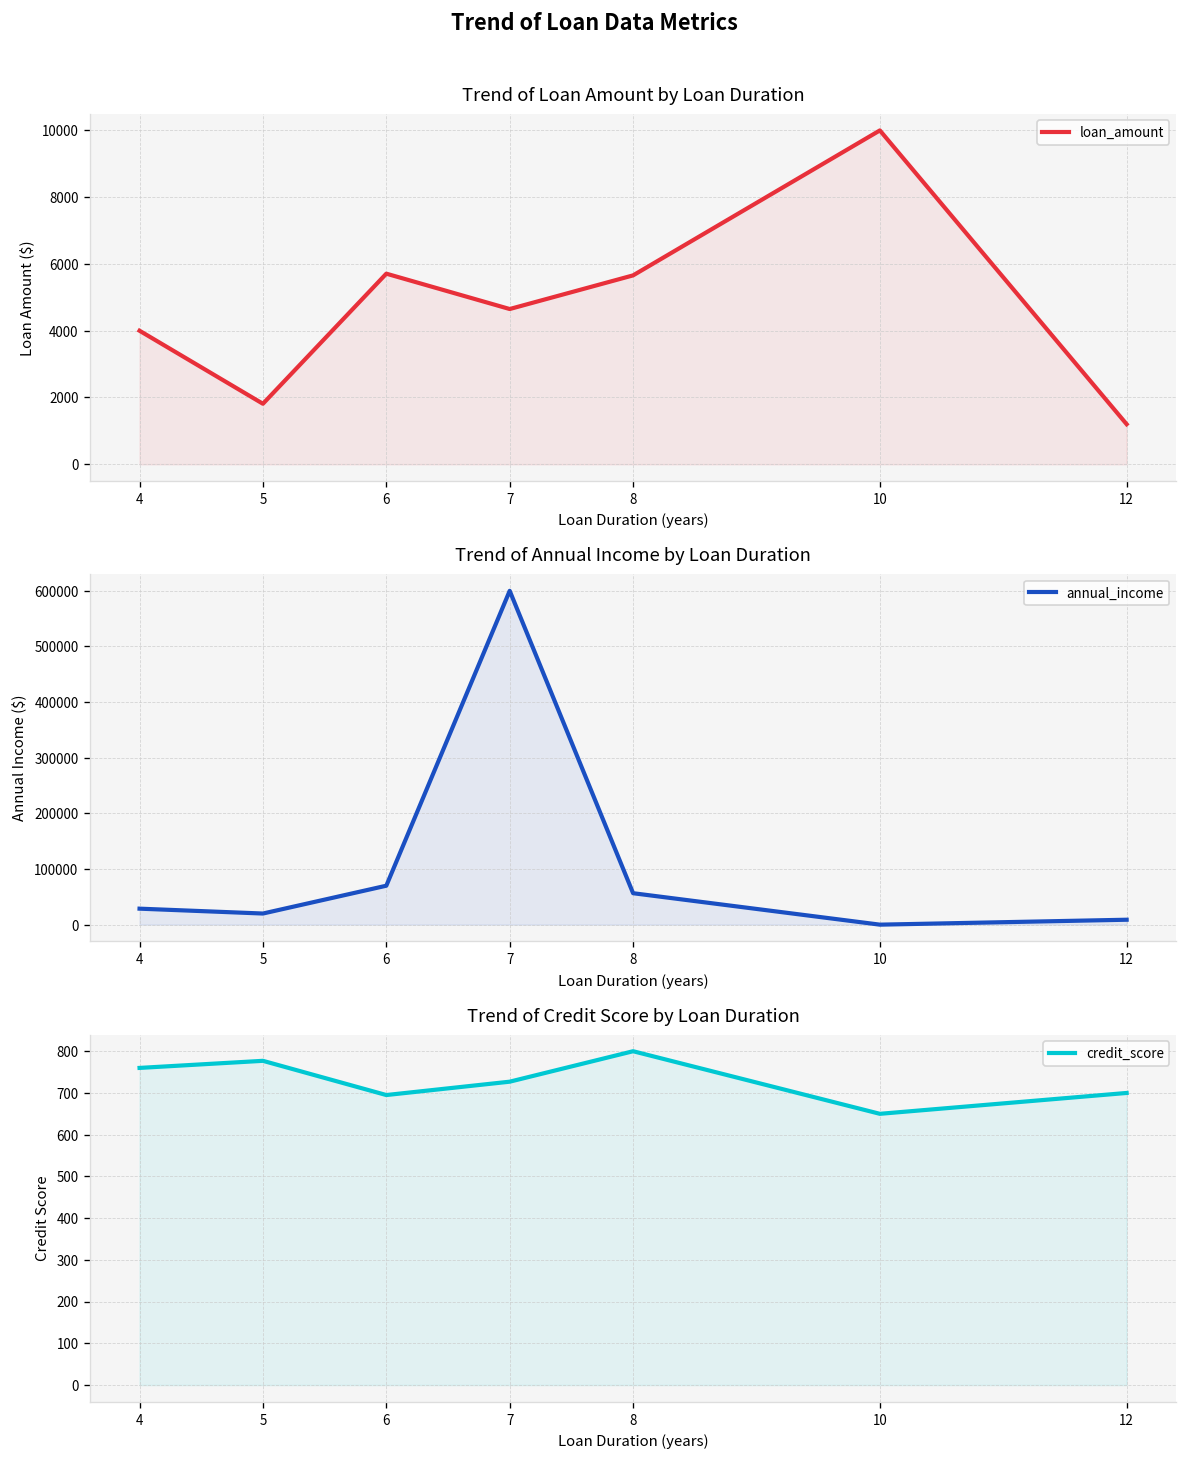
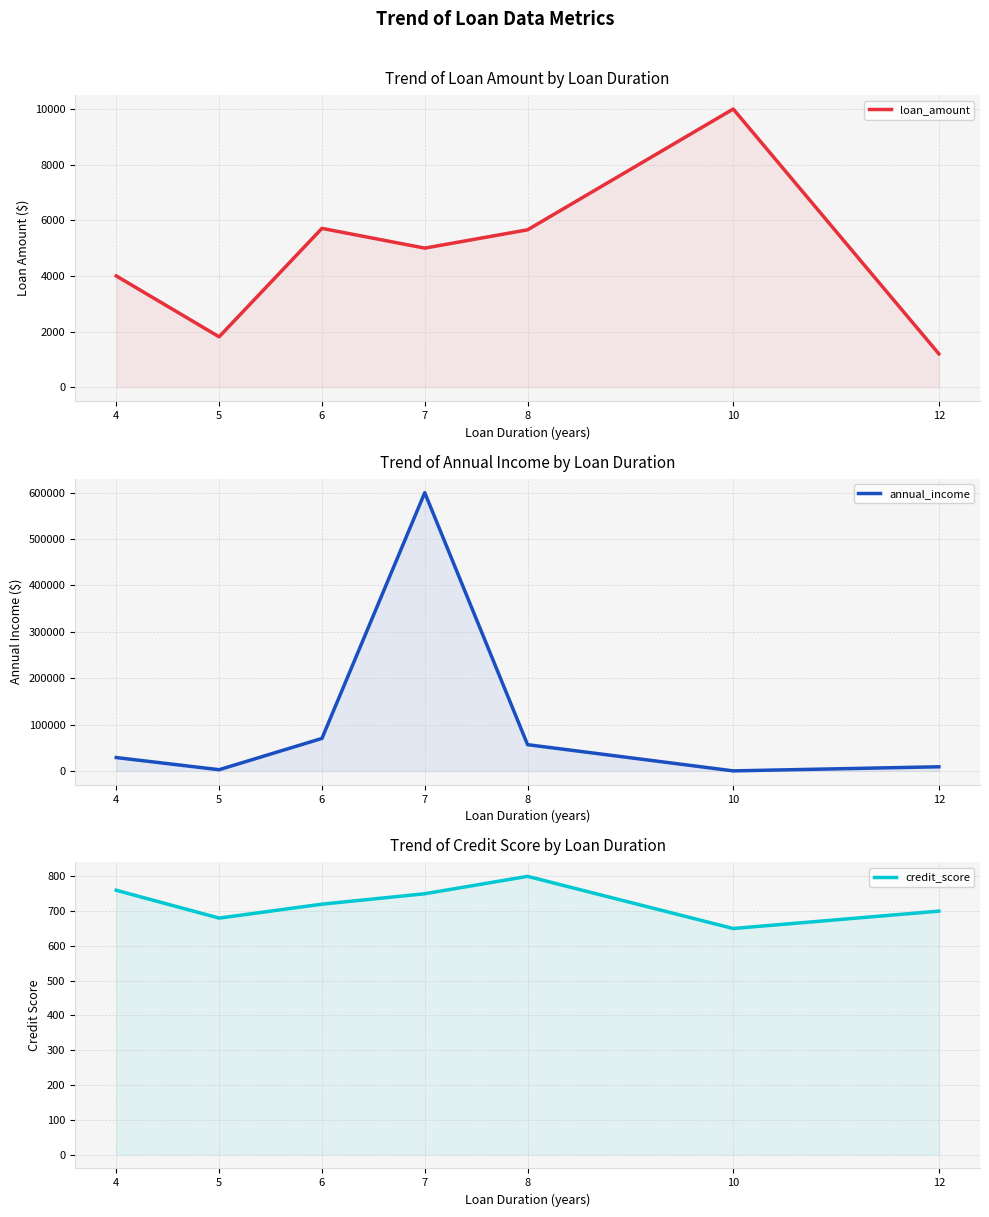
  {
    "Trend of Loan Amount by Loan Duration": {
      "4": 4000,
      "5": 1800,
      "6": 5700,
-     "7": 4700,
+     "7": 5000,
      "8": 5700,
      "10": 10000,
      "12": 1200
    },
    "Trend of Annual Income by Loan Duration": {
      "4": 30000,
-     "5": 20000,
+     "5": 0,
      "6": 70000,
      "7": 600000,
      "8": 60000,
      "10": 0,
      "12": 10000
    },
    "Trend of Credit Score by Loan Duration": {
      "4": 760,
-     "5": 780,
-     "6": 700,
-     "7": 730,
+     "5": 680,
+     "6": 720,
+     "7": 750,
      "8": 800,
      "10": 650,
      "12": 700
    }
  }
